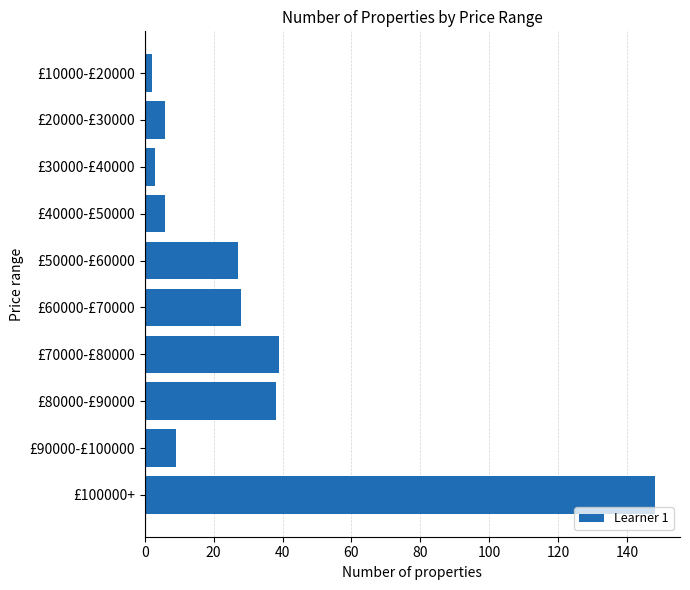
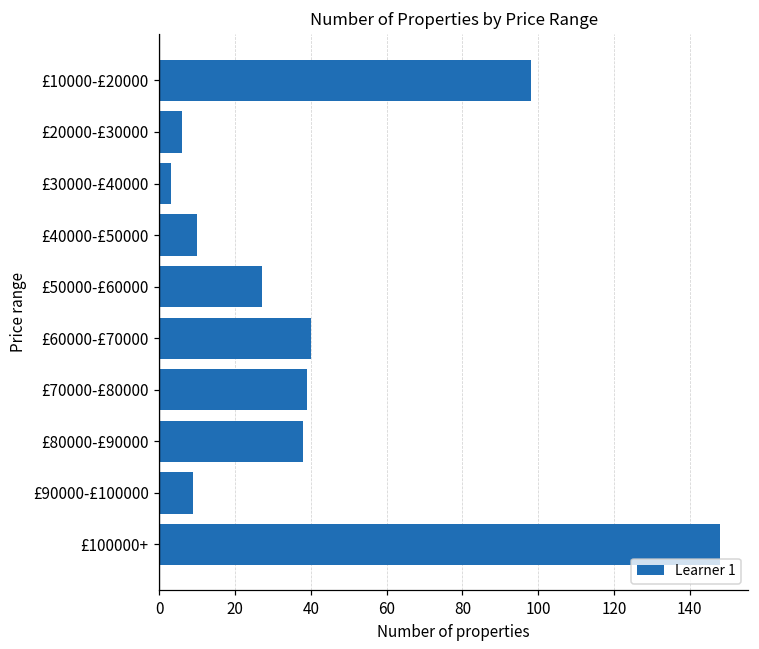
  {
-   "£10000-£20000": 2,
+   "£10000-£20000": 98,
    "£20000-£30000": 6,
    "£30000-£40000": 3,
-   "£40000-£50000": 6,
+   "£40000-£50000": 10,
    "£50000-£60000": 27,
-   "£60000-£70000": 28,
+   "£60000-£70000": 40,
    "£70000-£80000": 39,
    "£80000-£90000": 38,
    "£90000-£100000": 9,
    "£100000+": 148
  }
